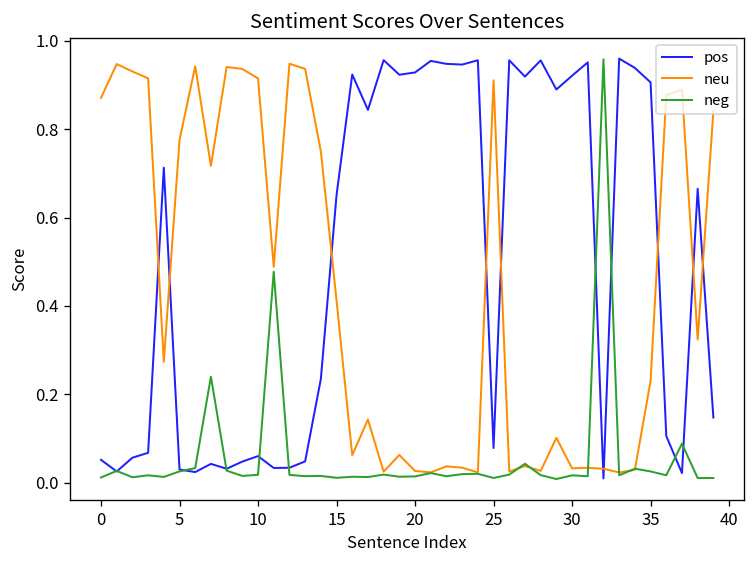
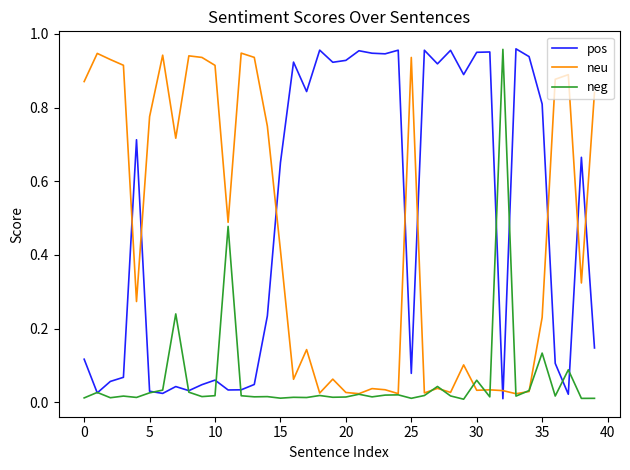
  {
    "pos": {
-     "0": 0.05,
+     "0": 0.12,
      "10": 0.06,
      "15": 0.65,
      "20": 0.93,
      "25": 0.08,
-     "30": 0.92,
-     "35": 0.91
+     "30": 0.95,
+     "35": 0.81
    },
    "neu": {
      "0": 0.87,
      "5": 0.78,
      "10": 0.91,
      "15": 0.41,
      "20": 0.03,
-     "25": 0.91,
+     "25": 0.94,
      "30": 0.03,
      "35": 0.23
    },
    "neg": {
      "0": 0.01,
      "10": 0.02,
      "15": 0.01,
      "20": 0.01,
      "25": 0.01,
-     "30": 0.02,
-     "35": 0.03
+     "30": 0.06,
+     "35": 0.13
    }
  }
